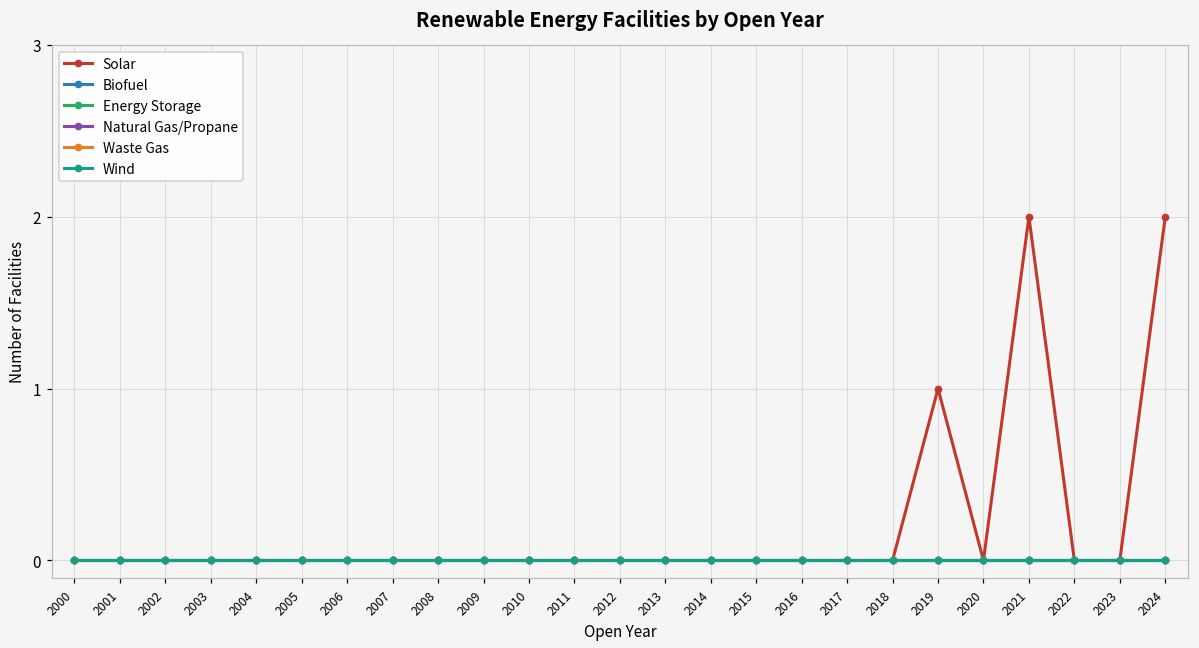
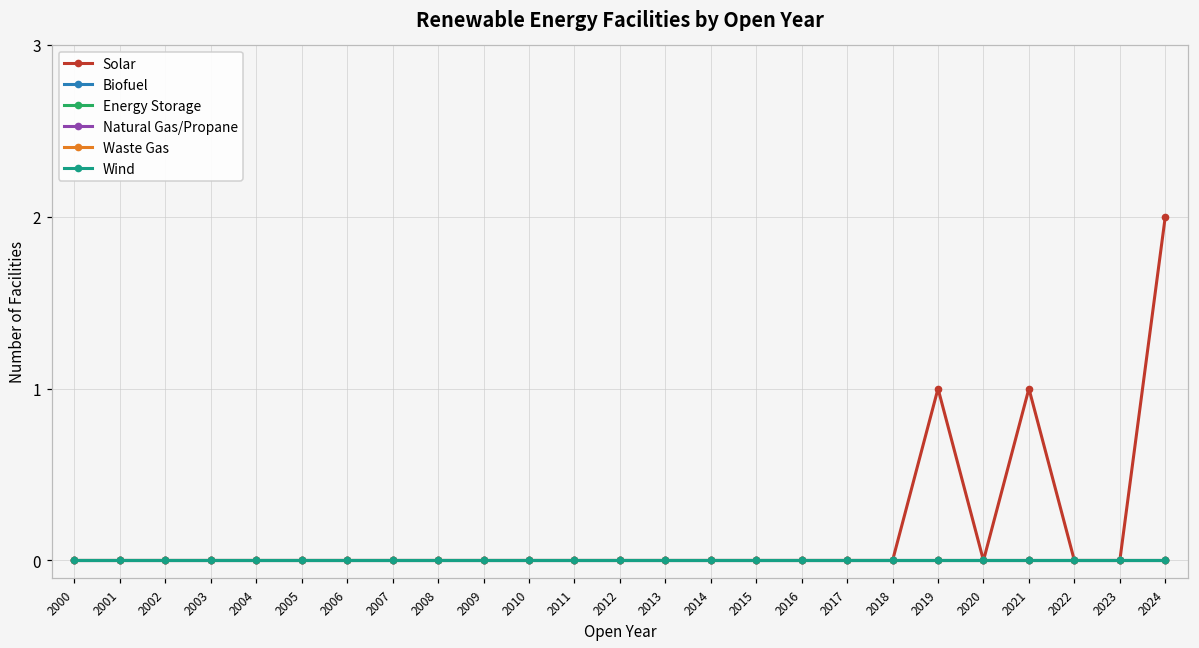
  {
    "Solar": {
      "2019": 1,
-     "2021": 2,
+     "2021": 1,
      "2024": 2
    },
    "Wind": {
      "2019": 0,
      "2021": 0,
      "2024": 0
    }
  }
